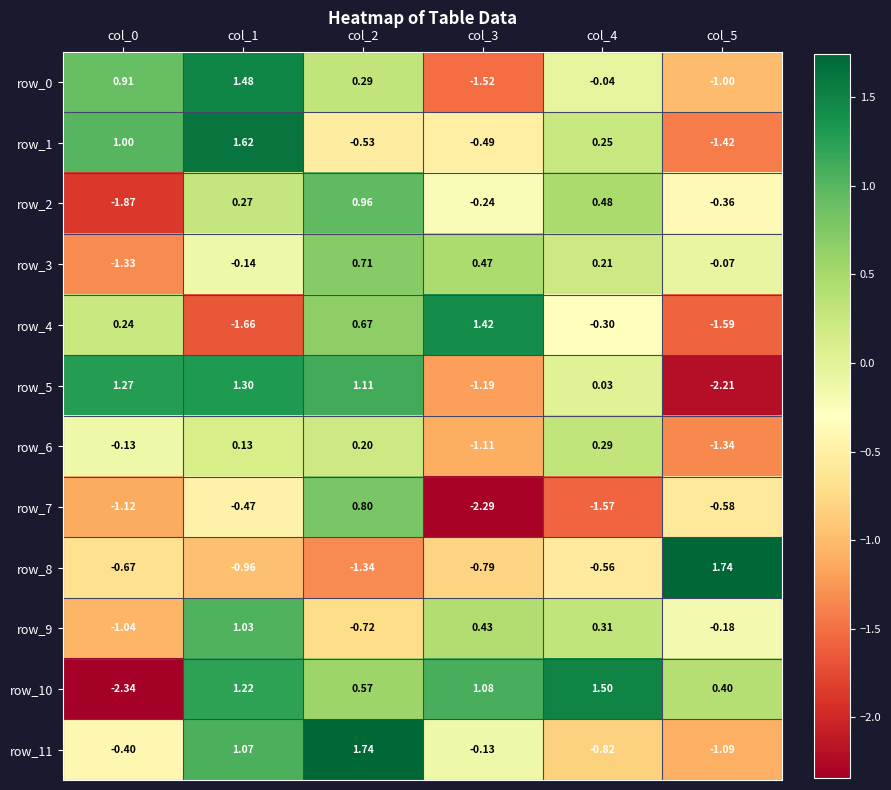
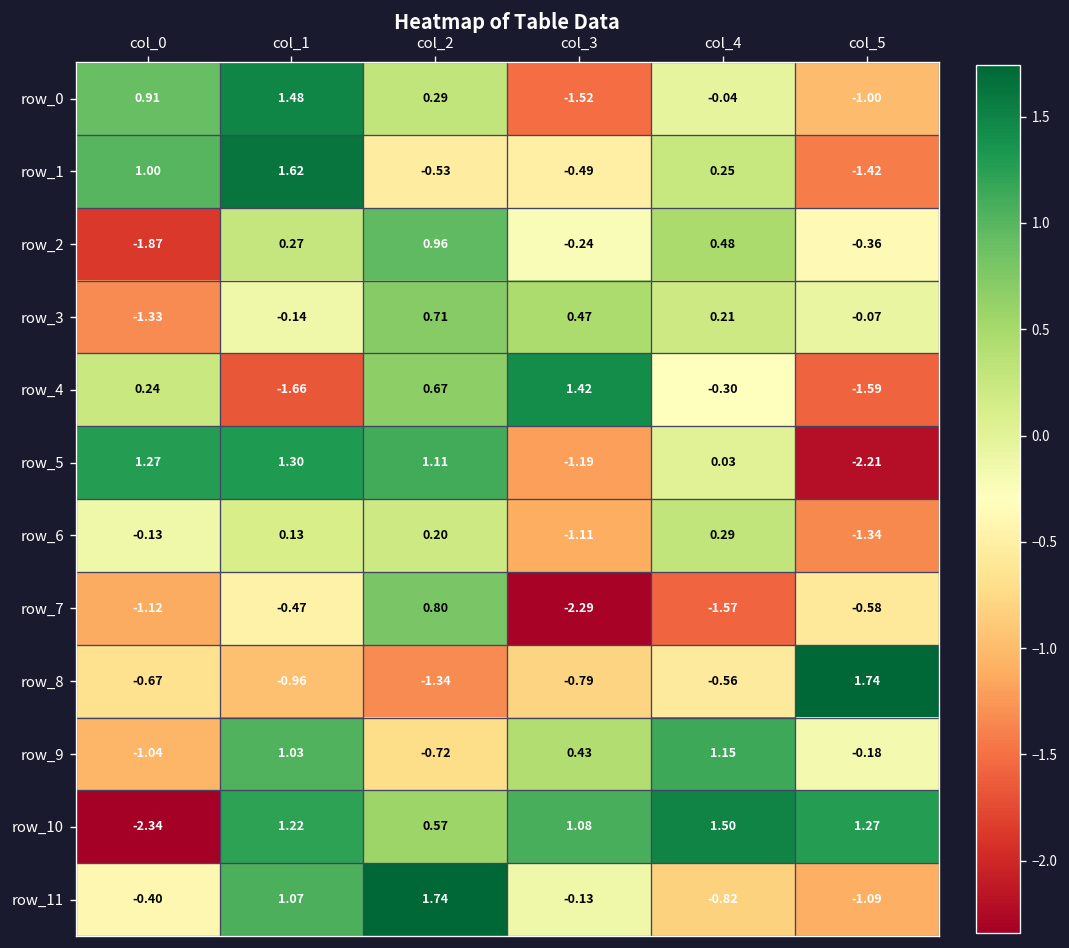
  {
    "row_0": {
      "col_0": 0.91,
      "col_1": 1.48,
      "col_2": 0.29,
      "col_3": -1.52,
      "col_4": -0.04,
      "col_5": -1.00
    },
    "row_1": {
      "col_0": 1.00,
      "col_1": 1.62,
      "col_2": -0.53,
      "col_3": -0.49,
      "col_4": 0.25,
      "col_5": -1.42
    },
    "row_2": {
      "col_0": -1.87,
      "col_1": 0.27,
      "col_2": 0.96,
      "col_3": -0.24,
      "col_4": 0.48,
      "col_5": -0.36
    },
    "row_3": {
      "col_0": -1.33,
      "col_1": -0.14,
      "col_2": 0.71,
      "col_3": 0.47,
      "col_4": 0.21,
      "col_5": -0.07
    },
    "row_4": {
      "col_0": 0.24,
      "col_1": -1.66,
      "col_2": 0.67,
      "col_3": 1.42,
      "col_4": -0.30,
      "col_5": -1.59
    },
    "row_5": {
      "col_0": 1.27,
      "col_1": 1.30,
      "col_2": 1.11,
      "col_3": -1.19,
      "col_4": 0.03,
      "col_5": -2.21
    },
    "row_6": {
      "col_0": -0.13,
      "col_1": 0.13,
      "col_2": 0.20,
      "col_3": -1.11,
      "col_4": 0.29,
      "col_5": -1.34
    },
    "row_7": {
      "col_0": -1.12,
      "col_1": -0.47,
      "col_2": 0.80,
      "col_3": -2.29,
      "col_4": -1.57,
      "col_5": -0.58
    },
    "row_8": {
      "col_0": -0.67,
      "col_1": -0.96,
      "col_2": -1.34,
      "col_3": -0.79,
      "col_4": -0.56,
      "col_5": 1.74
    },
    "row_9": {
      "col_0": -1.04,
      "col_1": 1.03,
      "col_2": -0.72,
      "col_3": 0.43,
-     "col_4": 0.31,
+     "col_4": 1.15,
      "col_5": -0.18
    },
    "row_10": {
      "col_0": -2.34,
      "col_1": 1.22,
      "col_2": 0.57,
      "col_3": 1.08,
      "col_4": 1.50,
-     "col_5": 0.40
+     "col_5": 1.27
    },
    "row_11": {
      "col_0": -0.40,
      "col_1": 1.07,
      "col_2": 1.74,
      "col_3": -0.13,
      "col_4": -0.82,
      "col_5": -1.09
    }
  }
